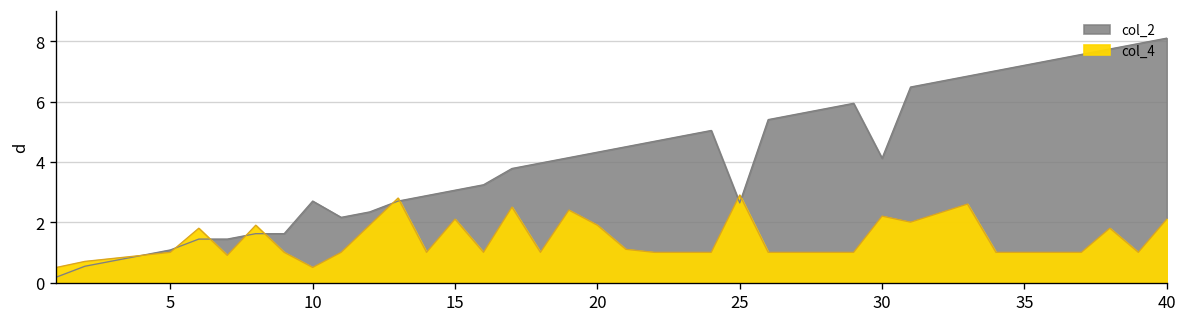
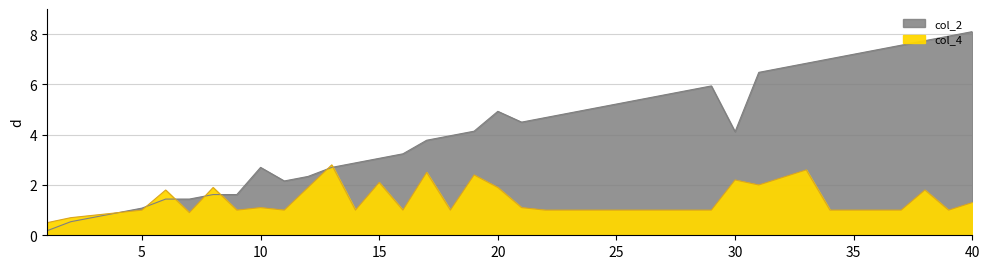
  {
    "col_2": {
      "10": 2.7,
      "15": 3.1,
-     "20": 4.3,
-     "25": 2.6,
+     "20": 4.9,
+     "25": 5.2,
      "30": 4.1,
      "35": 7.2,
      "40": 8.1
    },
    "col_4": {
-     "10": 0.5,
+     "10": 1.1,
      "15": 2.1,
      "20": 1.9,
-     "25": 2.9,
+     "25": 1.0,
      "30": 2.2,
      "35": 1.0,
-     "40": 2.1
+     "40": 1.3
    }
  }
